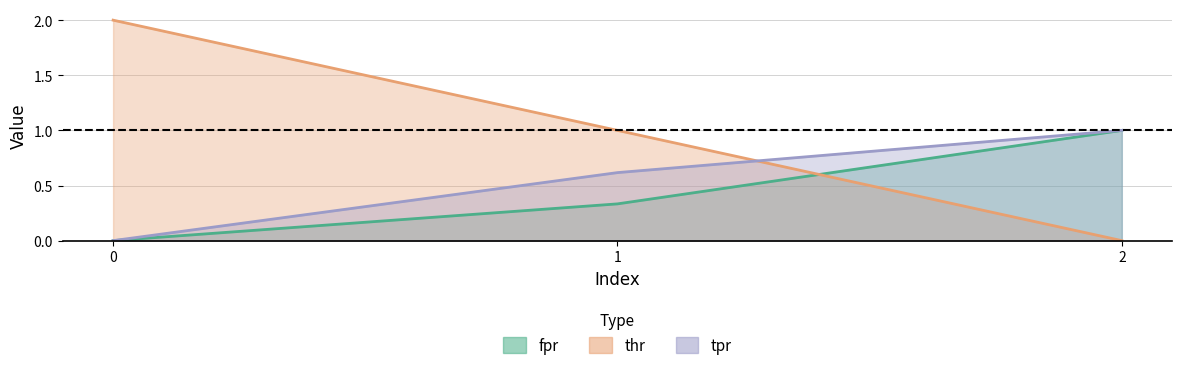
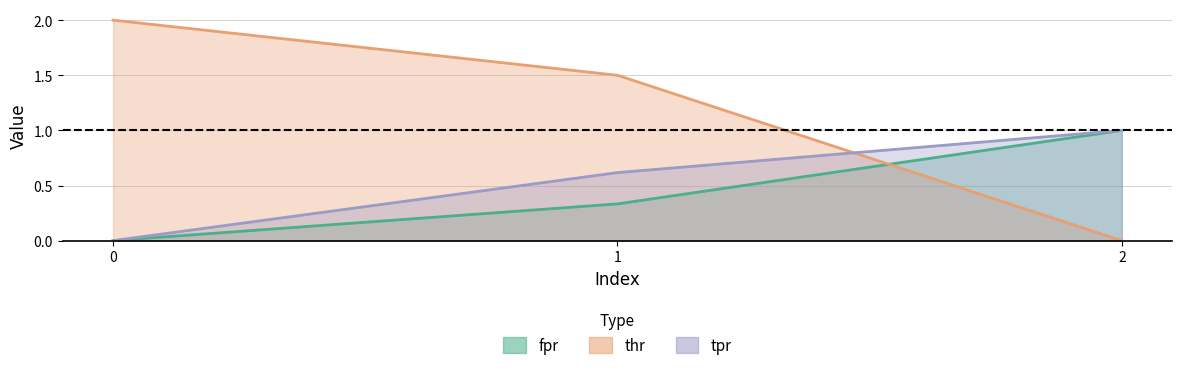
  {
    "thr": {
      "0": 2.0,
-     "1": 1.0,
+     "1": 1.5,
      "2": 0.0
    }
  }
